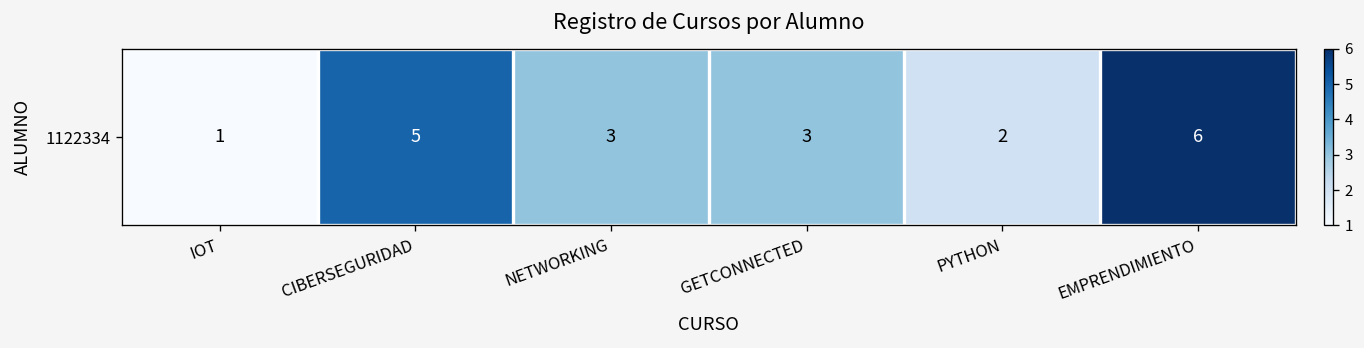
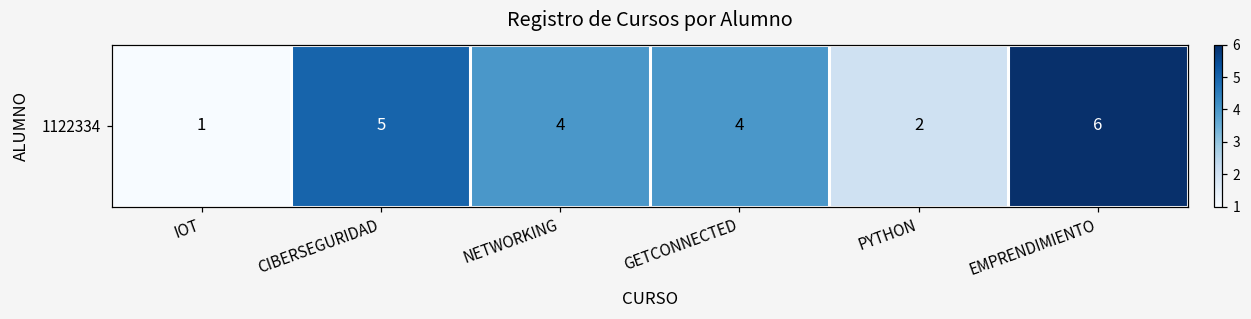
  {
    "1122334": {
      "IOT": 1,
      "CIBERSEGURIDAD": 5,
-     "NETWORKING": 3,
-     "GETCONNECTED": 3,
+     "NETWORKING": 4,
+     "GETCONNECTED": 4,
      "PYTHON": 2,
      "EMPRENDIMIENTO": 6
    }
  }
